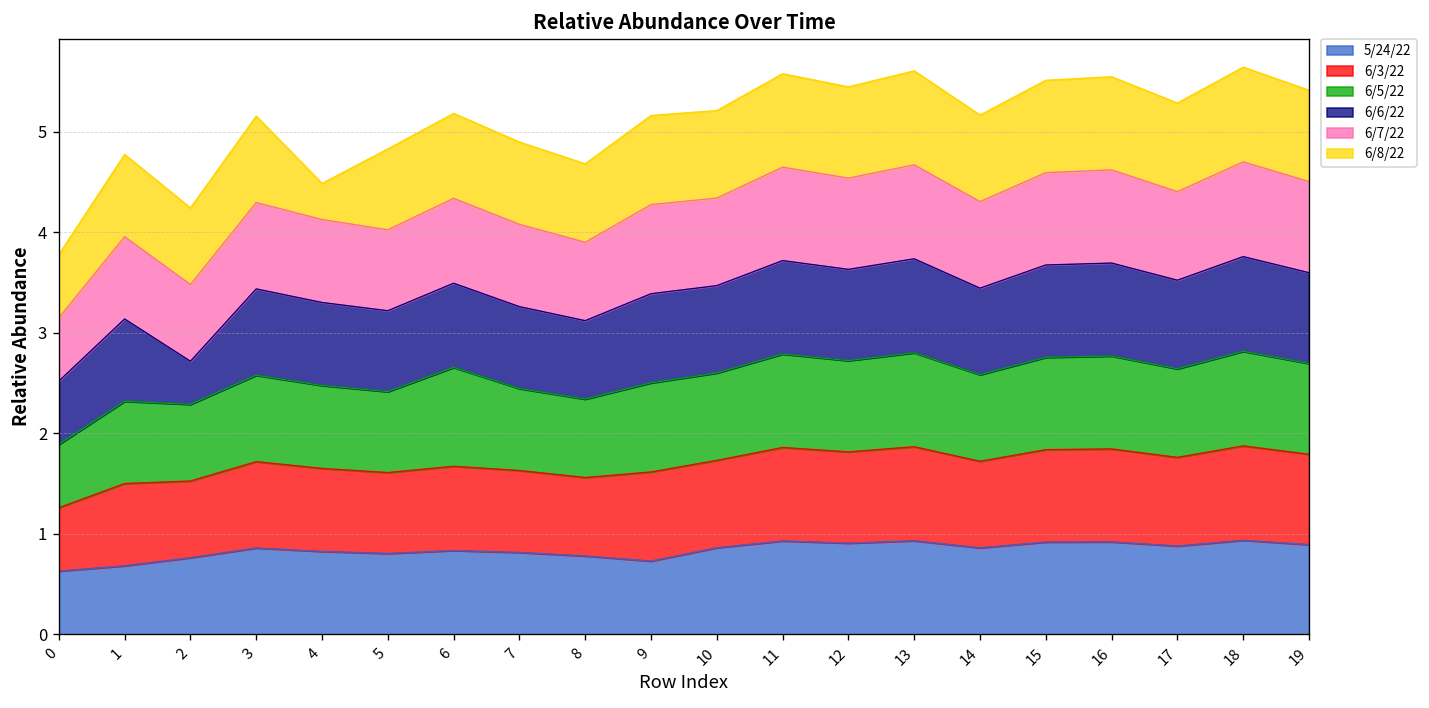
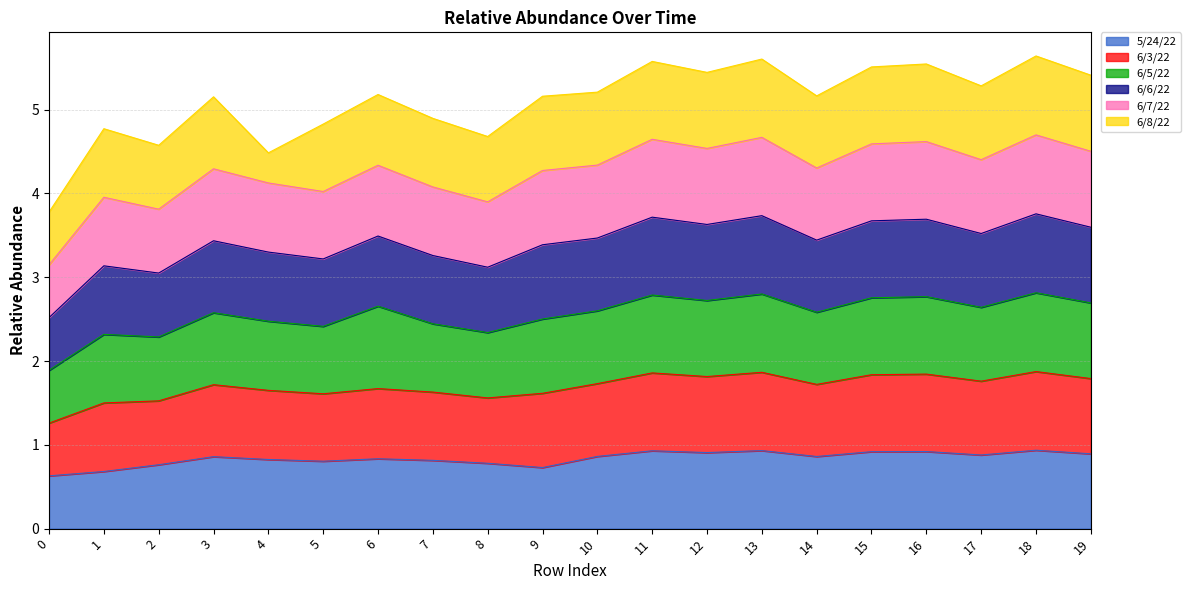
  {
    "5/24/22": {
      "0": 0.6,
      "1": 0.7,
      "2": 0.8,
      "3": 0.9,
      "4": 0.8,
      "5": 0.8,
      "6": 0.8,
      "7": 0.8,
      "8": 0.8,
      "9": 0.7,
      "10": 0.9,
      "11": 0.9,
      "12": 0.9,
      "13": 0.9,
      "14": 0.9,
      "15": 0.9,
      "16": 0.9,
      "17": 0.9,
      "18": 0.9,
      "19": 0.9
    },
    "6/3/22": {
      "0": 0.6,
      "1": 0.8,
      "2": 0.8,
      "3": 0.9,
      "4": 0.8,
      "5": 0.8,
      "6": 0.8,
      "7": 0.8,
      "8": 0.8,
      "9": 0.9,
      "10": 0.9,
      "11": 0.9,
      "12": 0.9,
      "13": 0.9,
      "14": 0.9,
      "15": 0.9,
      "16": 0.9,
      "17": 0.9,
      "18": 0.9,
      "19": 0.9
    },
    "6/5/22": {
      "0": 0.6,
      "1": 0.8,
      "2": 0.8,
      "3": 0.9,
      "4": 0.8,
      "5": 0.8,
      "6": 1.0,
      "7": 0.8,
      "8": 0.8,
      "9": 0.9,
      "10": 0.9,
      "11": 0.9,
      "12": 0.9,
      "13": 0.9,
      "14": 0.9,
      "15": 0.9,
      "16": 0.9,
      "17": 0.9,
      "18": 0.9,
      "19": 0.9
    },
    "6/6/22": {
      "0": 0.6,
      "1": 0.8,
-     "2": 0.4,
+     "2": 0.8,
      "3": 0.9,
      "4": 0.8,
      "5": 0.8,
      "6": 0.8,
      "7": 0.8,
      "8": 0.8,
      "9": 0.9,
      "10": 0.9,
      "11": 0.9,
      "12": 0.9,
      "13": 0.9,
      "14": 0.9,
      "15": 0.9,
      "16": 0.9,
      "17": 0.9,
      "18": 0.9,
      "19": 0.9
    },
    "6/7/22": {
      "0": 0.6,
      "1": 0.8,
      "2": 0.8,
      "3": 0.9,
      "4": 0.8,
      "5": 0.8,
      "6": 0.8,
      "7": 0.8,
      "8": 0.8,
      "9": 0.9,
      "10": 0.9,
      "11": 0.9,
      "12": 0.9,
      "13": 0.9,
      "14": 0.9,
      "15": 0.9,
      "16": 0.9,
      "17": 0.9,
      "18": 0.9,
      "19": 0.9
    },
    "6/8/22": {
      "0": 0.6,
      "1": 0.8,
      "2": 0.8,
      "3": 0.9,
      "4": 0.4,
      "5": 0.8,
      "6": 0.8,
      "7": 0.8,
      "8": 0.8,
      "9": 0.9,
      "10": 0.9,
      "11": 0.9,
      "12": 0.9,
      "13": 0.9,
      "14": 0.9,
      "15": 0.9,
      "16": 0.9,
      "17": 0.9,
      "18": 0.9,
      "19": 0.9
    }
  }
